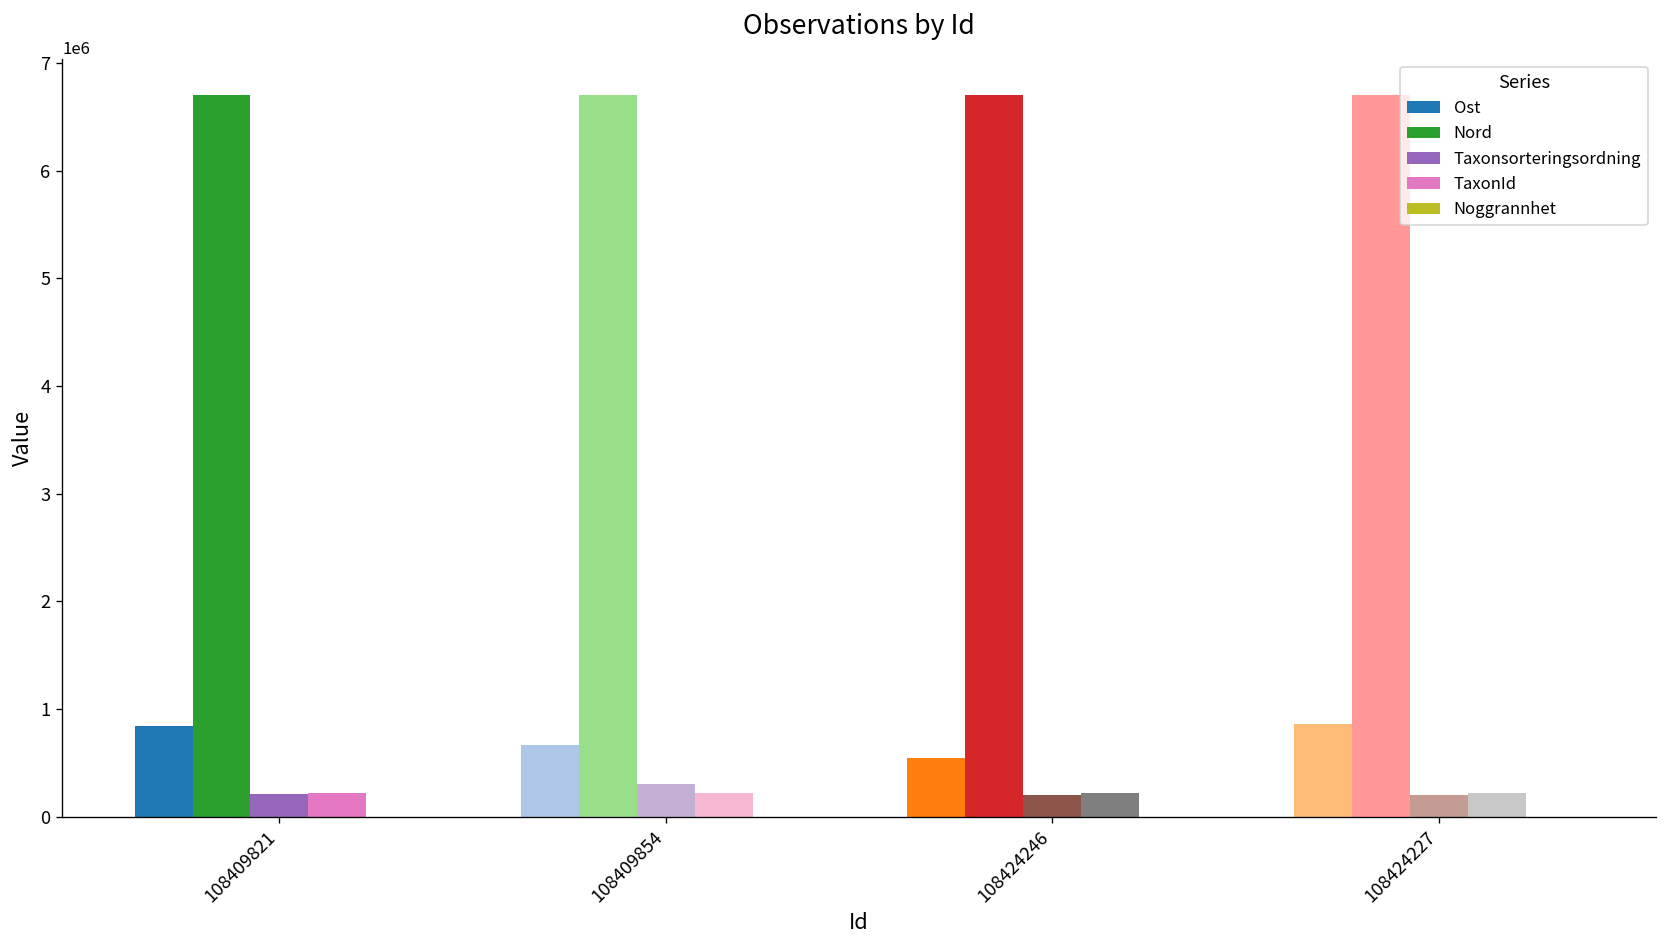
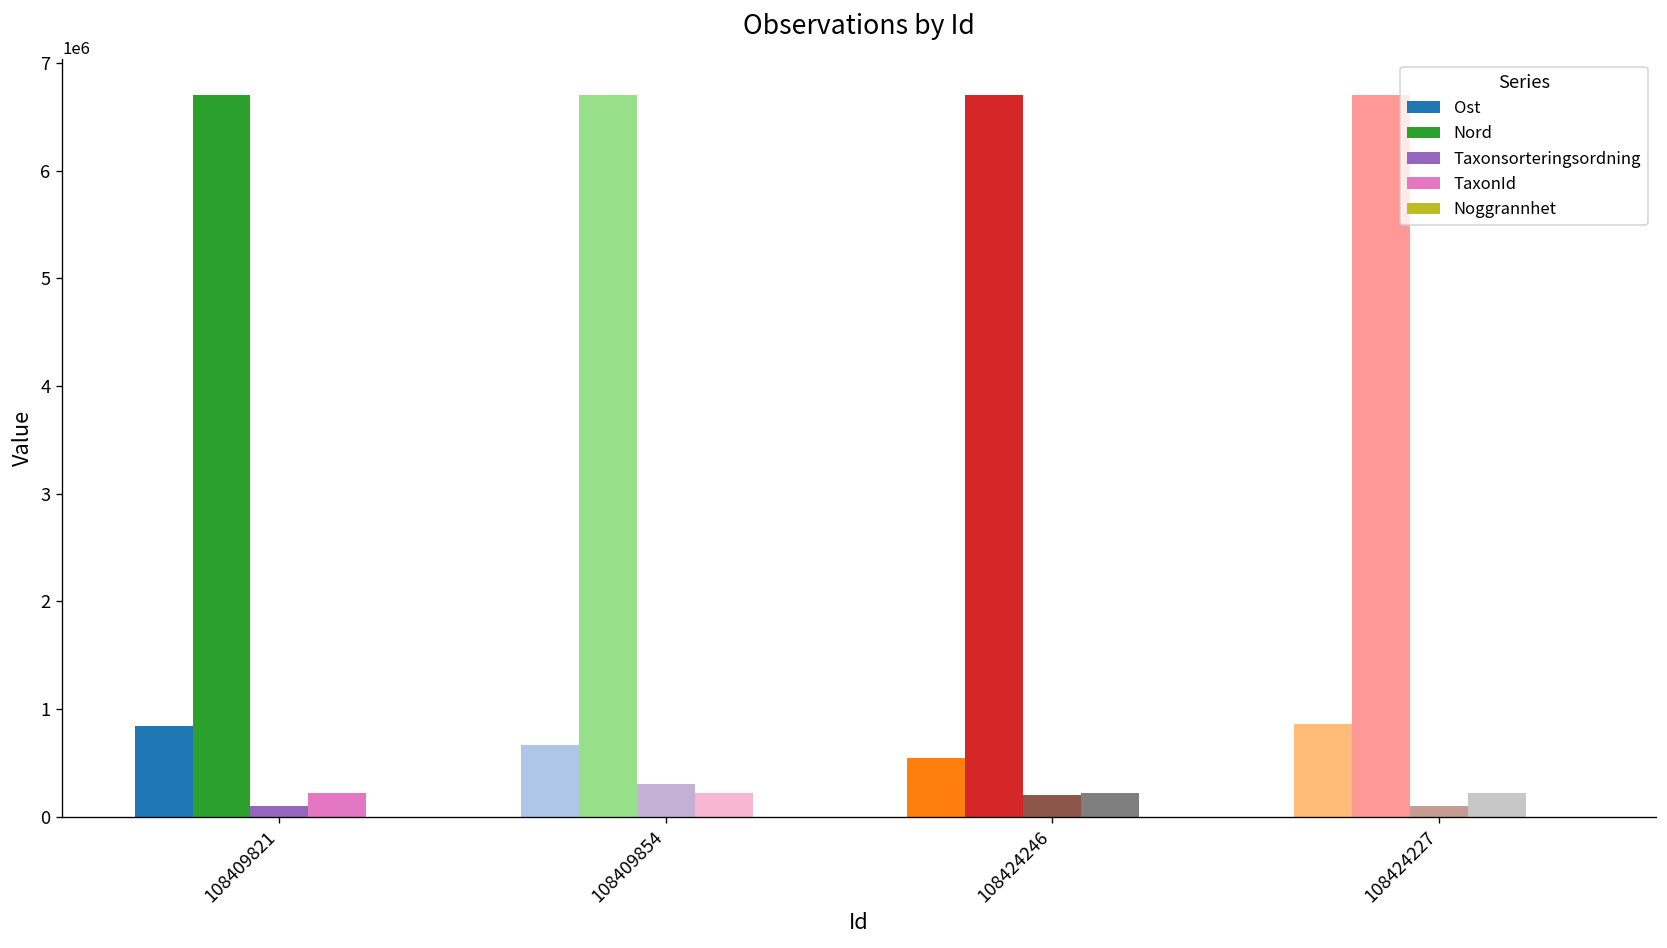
  {
    "Ost": {
      "108409821": 800000,
      "108409854": 700000,
      "108424246": 500000,
      "108424227": 900000
    },
    "Nord": {
      "108409821": 6700000,
      "108409854": 6700000,
      "108424246": 6700000,
      "108424227": 6700000
    },
    "Taxonsorteringsordning": {
-     "108409821": 200000,
+     "108409821": 100000,
      "108409854": 300000,
      "108424246": 200000,
-     "108424227": 200000
+     "108424227": 100000
    },
    "TaxonId": {
      "108409821": 200000,
      "108409854": 200000,
      "108424246": 200000,
      "108424227": 200000
    }
  }
